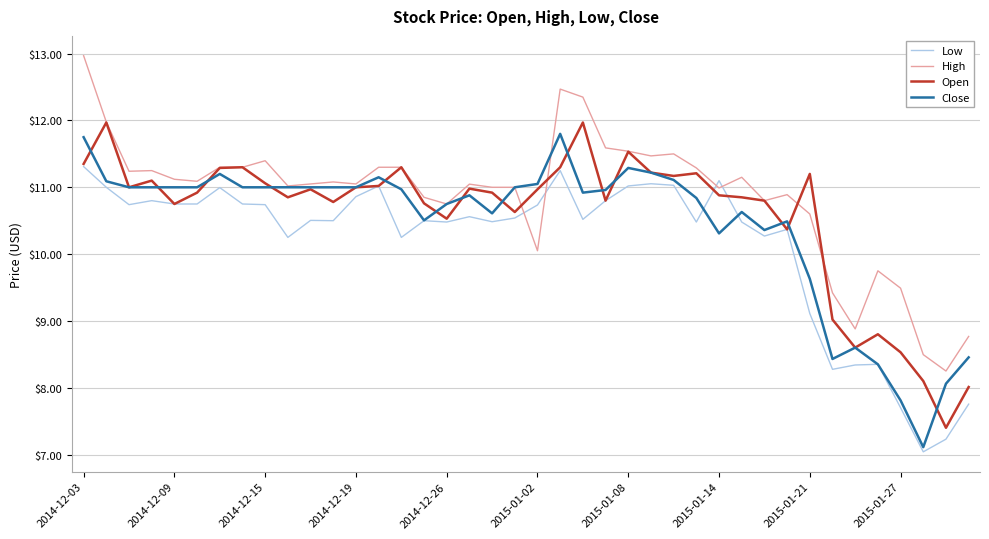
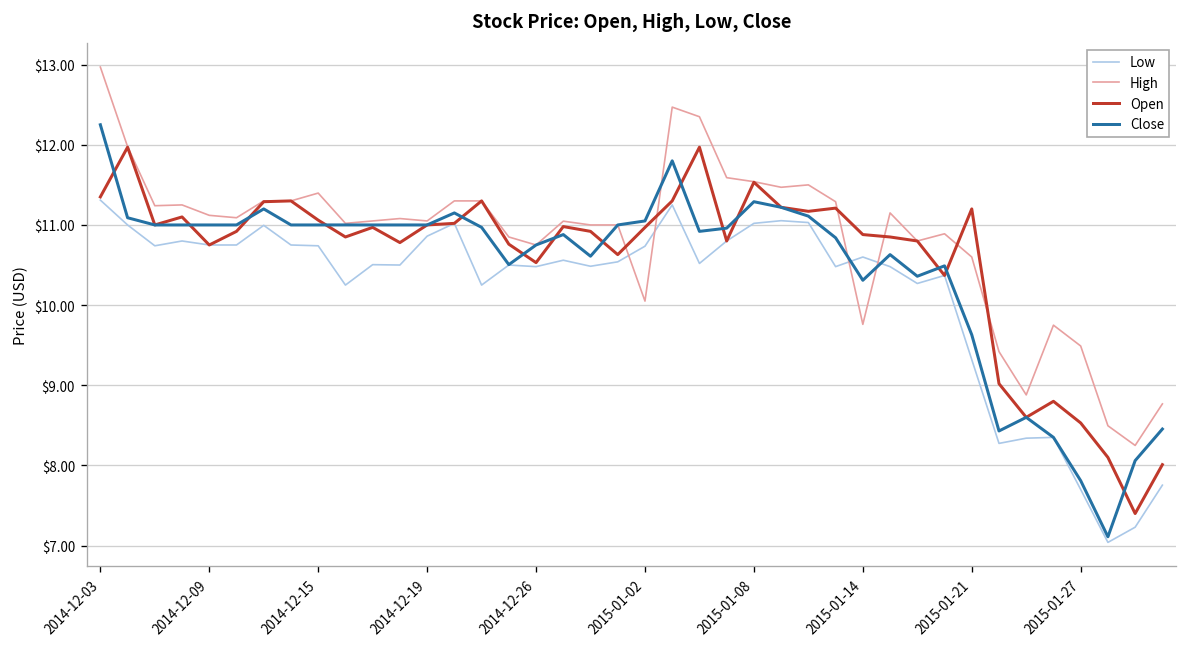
  {
    "Low": {
      "2014-12-03": "$11.3",
      "2014-12-15": "$10.7",
      "2014-12-19": "$10.9",
      "2014-12-26": "$10.5",
      "2015-01-02": "$10.7",
      "2015-01-08": "$11.0",
-     "2015-01-14": "$11.1",
-     "2015-01-21": "$9.1",
+     "2015-01-14": "$10.6",
+     "2015-01-21": "$9.3",
      "2015-01-27": "$7.7"
    },
    "High": {
      "2014-12-03": "$13.0",
      "2014-12-09": "$11.1",
      "2014-12-15": "$11.4",
      "2014-12-19": "$11.1",
      "2015-01-02": "$10.1",
-     "2015-01-14": "$11.0",
+     "2015-01-14": "$9.8",
      "2015-01-21": "$10.6",
      "2015-01-27": "$9.5"
    },
    "Open": {
      "2014-12-03": "$11.4",
      "2014-12-15": "$11.1",
      "2014-12-26": "$10.5",
      "2015-01-02": "$11.0",
      "2015-01-14": "$10.9",
      "2015-01-21": "$11.2",
      "2015-01-27": "$8.5"
    },
    "Close": {
-     "2014-12-03": "$11.8",
+     "2014-12-03": "$12.3",
      "2014-12-09": "$11.0",
      "2014-12-15": "$11.0",
      "2015-01-02": "$11.1",
      "2015-01-08": "$11.3",
      "2015-01-14": "$10.3",
      "2015-01-21": "$9.6",
      "2015-01-27": "$7.8"
    }
  }
